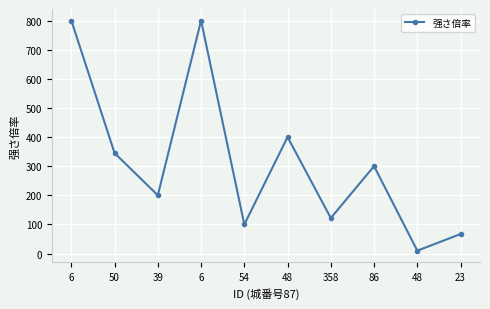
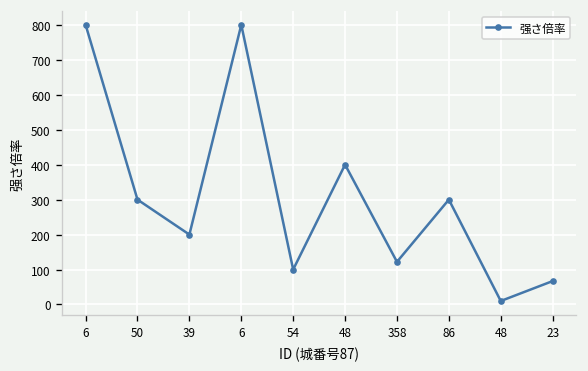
  {
-   "50": 350,
+   "50": 300,
    "39": 200,
    "54": 100,
    "358": 120,
    "86": 300,
    "23": 70
  }
